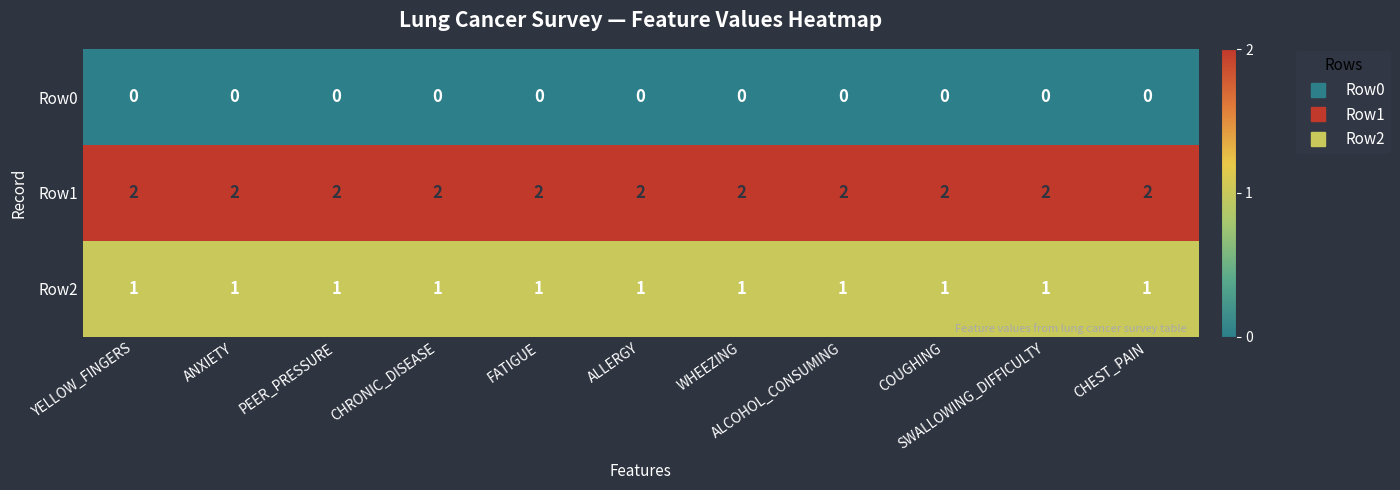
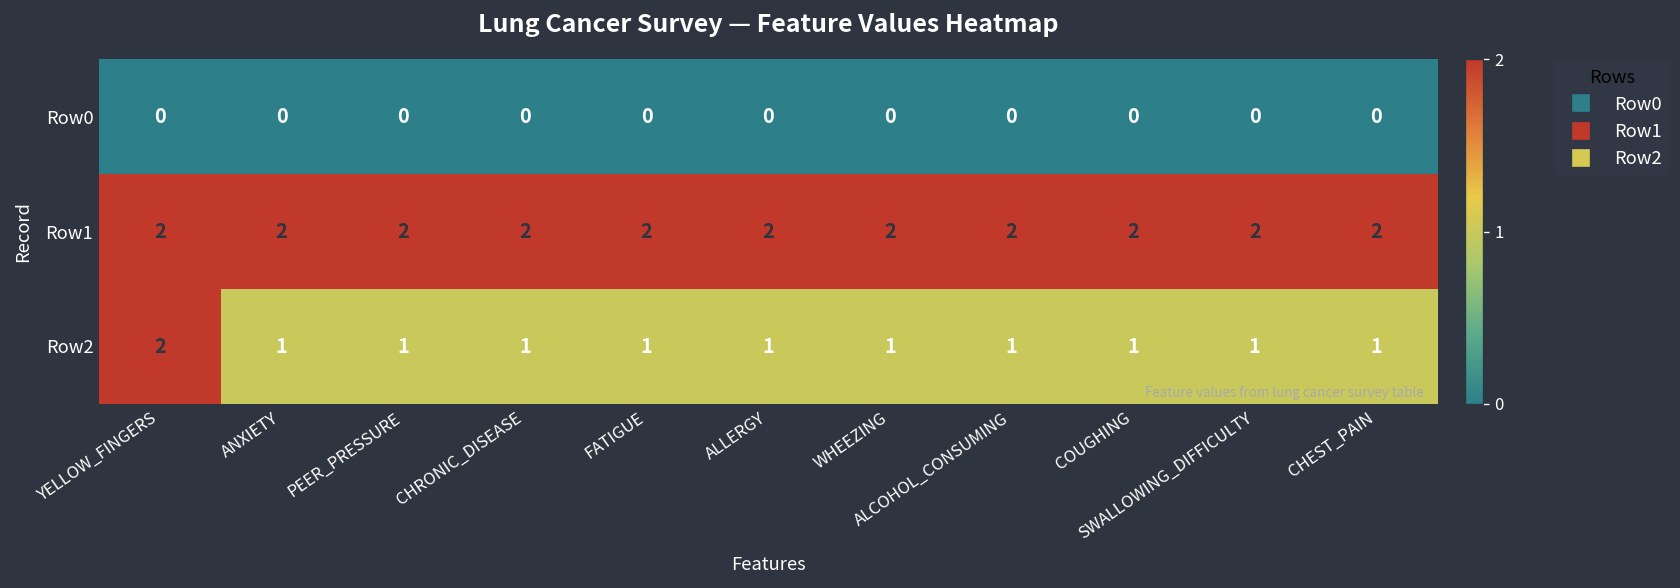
  {
    "Row0": {
      "YELLOW_FINGERS": 0,
      "ANXIETY": 0,
      "PEER_PRESSURE": 0,
      "CHRONIC_DISEASE": 0,
      "FATIGUE": 0,
      "ALLERGY": 0,
      "WHEEZING": 0,
      "ALCOHOL_CONSUMING": 0,
      "COUGHING": 0,
      "SWALLOWING_DIFFICULTY": 0,
      "CHEST_PAIN": 0
    },
    "Row1": {
      "YELLOW_FINGERS": 2,
      "ANXIETY": 2,
      "PEER_PRESSURE": 2,
      "CHRONIC_DISEASE": 2,
      "FATIGUE": 2,
      "ALLERGY": 2,
      "WHEEZING": 2,
      "ALCOHOL_CONSUMING": 2,
      "COUGHING": 2,
      "SWALLOWING_DIFFICULTY": 2,
      "CHEST_PAIN": 2
    },
    "Row2": {
-     "YELLOW_FINGERS": 1,
+     "YELLOW_FINGERS": 2,
      "ANXIETY": 1,
      "PEER_PRESSURE": 1,
      "CHRONIC_DISEASE": 1,
      "FATIGUE": 1,
      "ALLERGY": 1,
      "WHEEZING": 1,
      "ALCOHOL_CONSUMING": 1,
      "COUGHING": 1,
      "CHEST_PAIN": 1
    }
  }
